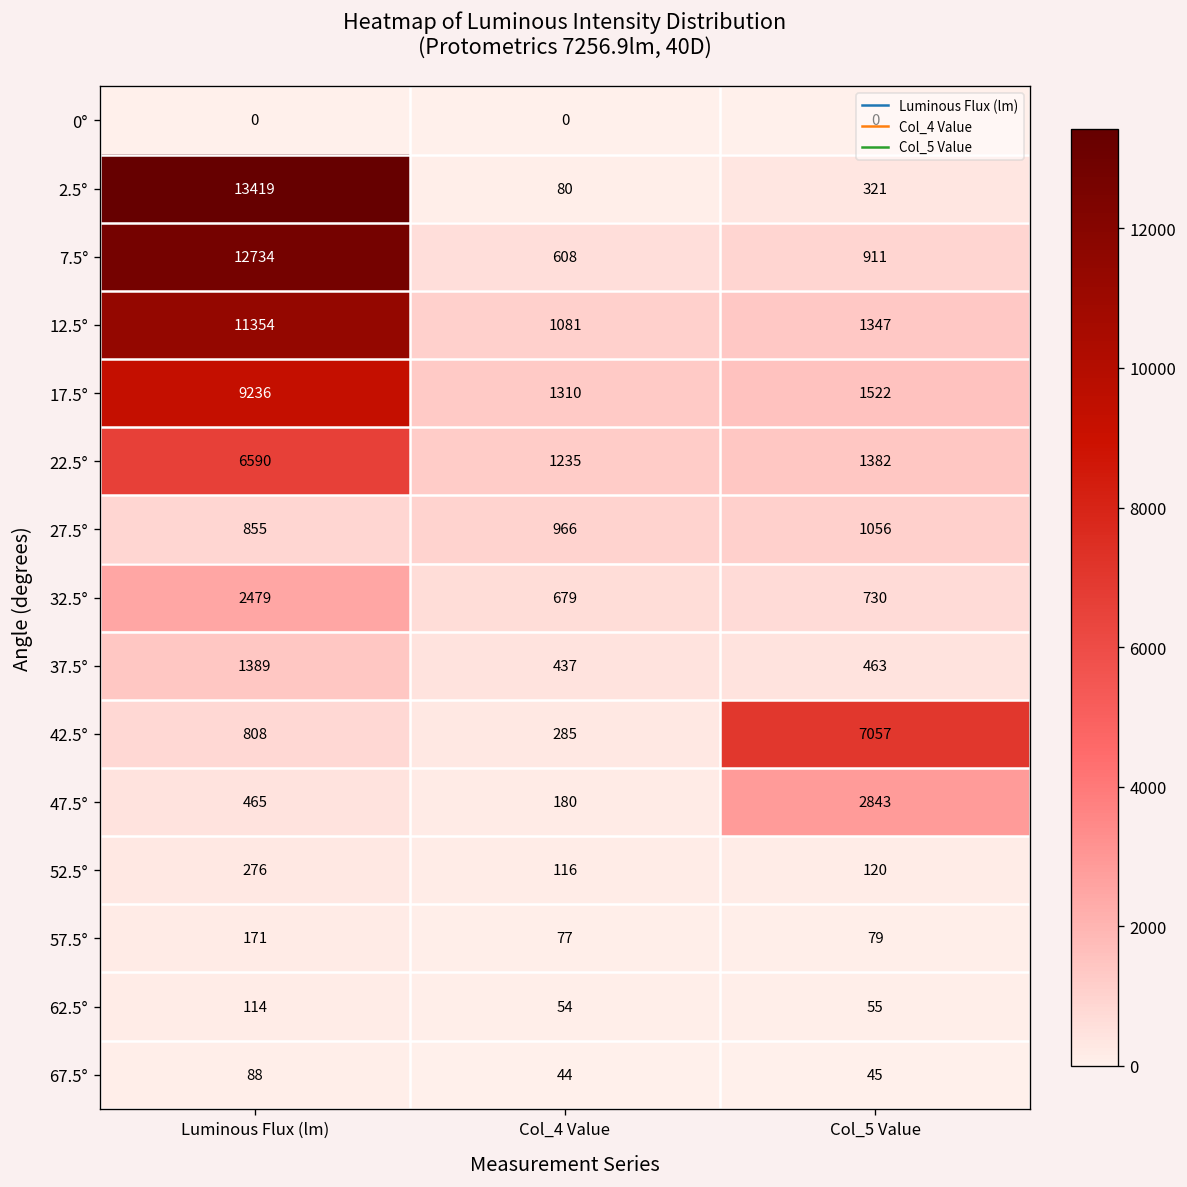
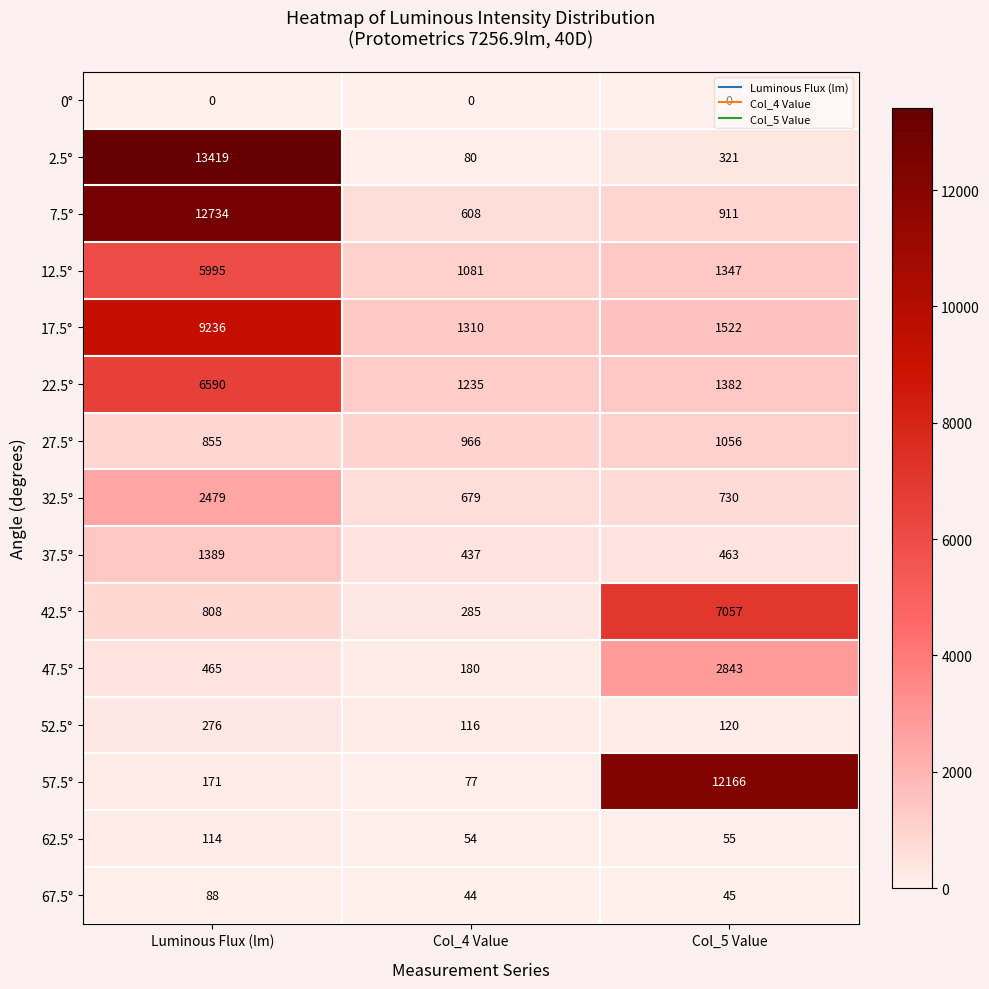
  {
    "0°": {
      "Luminous Flux (lm)": 0,
      "Col_4 Value": 0
    },
    "2.5°": {
      "Luminous Flux (lm)": 13419,
      "Col_4 Value": 80,
      "Col_5 Value": 321
    },
    "7.5°": {
      "Luminous Flux (lm)": 12734,
      "Col_4 Value": 608,
      "Col_5 Value": 911
    },
    "12.5°": {
-     "Luminous Flux (lm)": 11354,
+     "Luminous Flux (lm)": 5995,
      "Col_4 Value": 1081,
      "Col_5 Value": 1347
    },
    "17.5°": {
      "Luminous Flux (lm)": 9236,
      "Col_4 Value": 1310,
      "Col_5 Value": 1522
    },
    "22.5°": {
      "Luminous Flux (lm)": 6590,
      "Col_4 Value": 1235,
      "Col_5 Value": 1382
    },
    "27.5°": {
      "Luminous Flux (lm)": 855,
      "Col_4 Value": 966,
      "Col_5 Value": 1056
    },
    "32.5°": {
      "Luminous Flux (lm)": 2479,
      "Col_4 Value": 679,
      "Col_5 Value": 730
    },
    "37.5°": {
      "Luminous Flux (lm)": 1389,
      "Col_4 Value": 437,
      "Col_5 Value": 463
    },
    "42.5°": {
      "Luminous Flux (lm)": 808,
      "Col_4 Value": 285,
      "Col_5 Value": 7057
    },
    "47.5°": {
      "Luminous Flux (lm)": 465,
      "Col_4 Value": 180,
      "Col_5 Value": 2843
    },
    "52.5°": {
      "Luminous Flux (lm)": 276,
      "Col_4 Value": 116,
      "Col_5 Value": 120
    },
    "57.5°": {
      "Luminous Flux (lm)": 171,
      "Col_4 Value": 77,
-     "Col_5 Value": 79
+     "Col_5 Value": 12166
    },
    "62.5°": {
      "Luminous Flux (lm)": 114,
      "Col_4 Value": 54,
      "Col_5 Value": 55
    },
    "67.5°": {
      "Luminous Flux (lm)": 88,
      "Col_4 Value": 44,
      "Col_5 Value": 45
    }
  }
